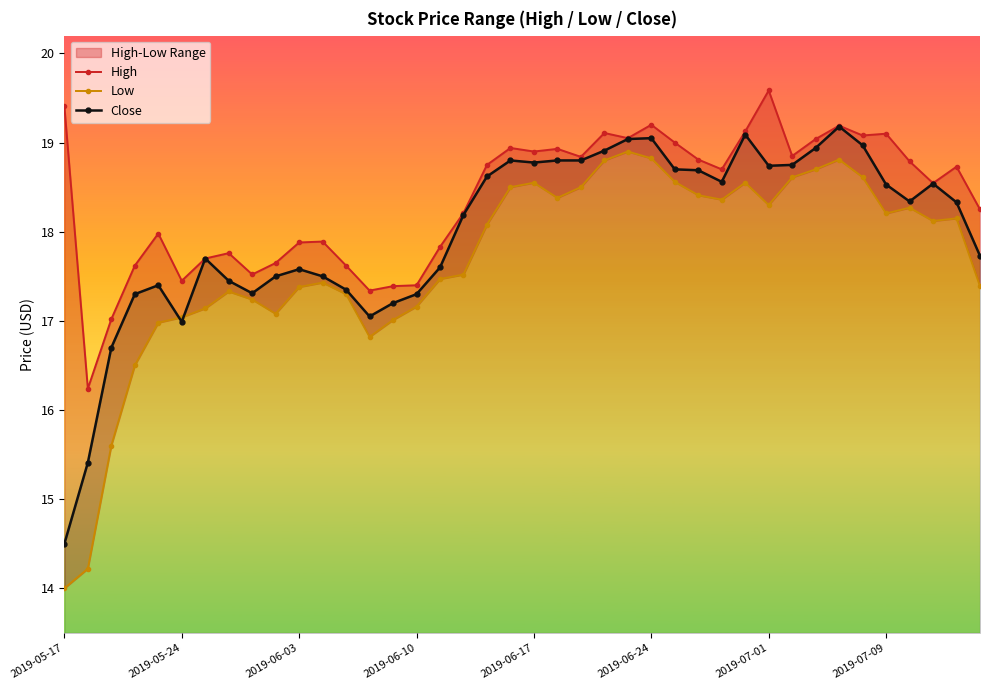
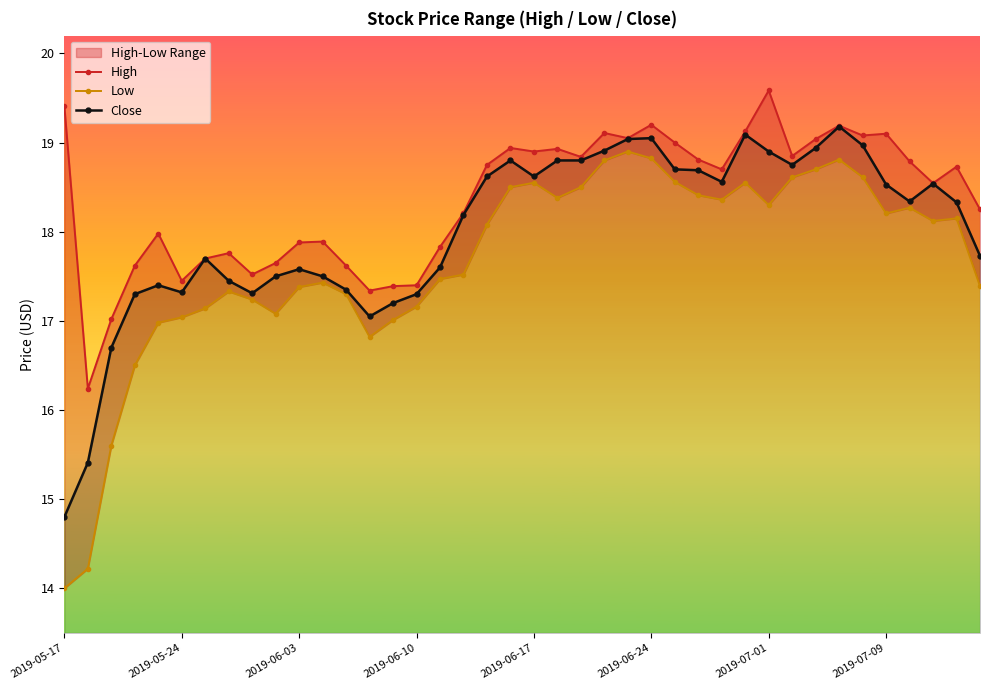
  {
    "High-Low Range": {
      "2019-05-17": 19.4,
      "2019-05-24": 17.5,
      "2019-06-03": 17.9,
      "2019-06-10": 17.4,
      "2019-06-17": 18.9,
      "2019-06-24": 19.2,
      "2019-07-01": 19.6,
      "2019-07-09": 19.1
    },
    "Low": {
      "2019-05-17": 14.0,
      "2019-05-24": 17.0,
      "2019-06-03": 17.4,
      "2019-06-10": 17.2,
      "2019-06-17": 18.5,
      "2019-06-24": 18.8,
      "2019-07-01": 18.3,
      "2019-07-09": 18.2
    },
    "Close": {
-     "2019-05-17": 14.5,
-     "2019-05-24": 17.0,
+     "2019-05-17": 14.8,
+     "2019-05-24": 17.3,
      "2019-06-03": 17.6,
      "2019-06-10": 17.3,
-     "2019-06-17": 18.8,
+     "2019-06-17": 18.6,
      "2019-06-24": 19.0,
-     "2019-07-01": 18.7,
+     "2019-07-01": 18.9,
      "2019-07-09": 18.5
    }
  }
